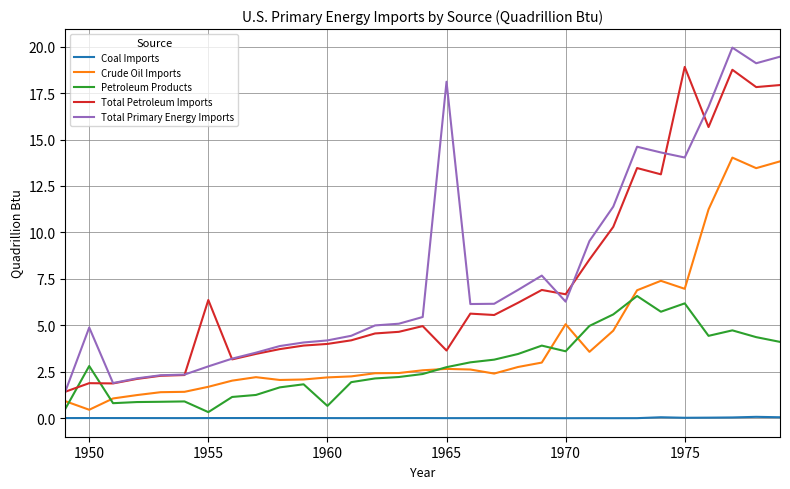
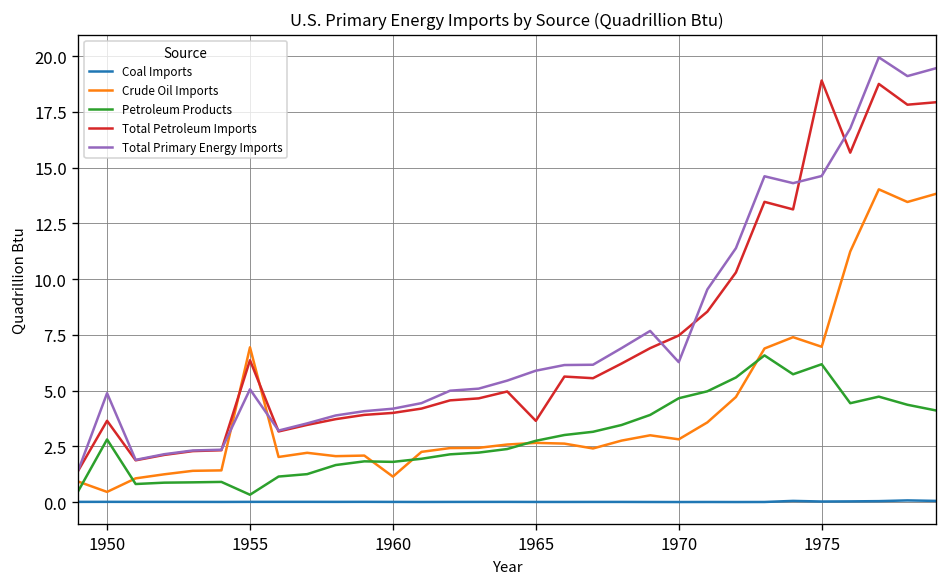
  {
    "Coal Imports": {
      "1950": 0.0,
      "1955": 0.0,
      "1960": 0.0,
      "1965": 0.0,
      "1970": 0.0,
      "1975": 0.0
    },
    "Crude Oil Imports": {
      "1950": 0.5,
-     "1955": 1.7,
-     "1960": 2.2,
-     "1970": 5.1,
+     "1955": 6.9,
+     "1960": 1.1,
+     "1970": 2.8,
      "1975": 7.0
    },
    "Petroleum Products": {
      "1950": 2.8,
      "1955": 0.3,
-     "1960": 0.7,
-     "1970": 3.6,
+     "1960": 1.8,
+     "1970": 4.7,
      "1975": 6.2
    },
    "Total Petroleum Imports": {
-     "1950": 1.9,
+     "1950": 3.6,
      "1955": 6.4,
      "1960": 4.0,
      "1965": 3.6,
-     "1970": 6.7,
+     "1970": 7.5,
      "1975": 18.9
    },
    "Total Primary Energy Imports": {
      "1950": 4.9,
-     "1955": 2.8,
+     "1955": 5.1,
      "1960": 4.2,
-     "1965": 18.1,
+     "1965": 5.9,
      "1970": 6.3,
-     "1975": 14.0
+     "1975": 14.6
    }
  }
